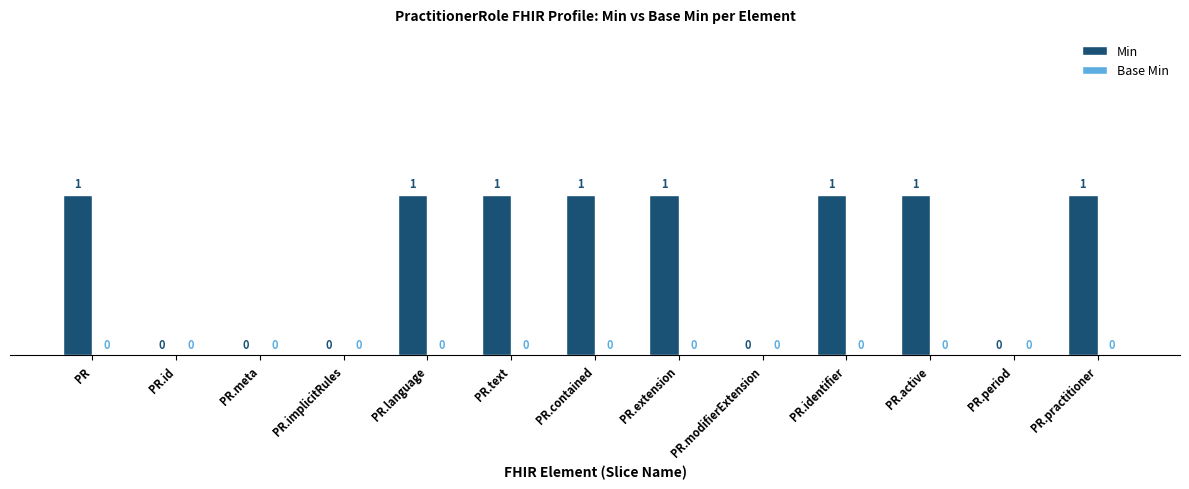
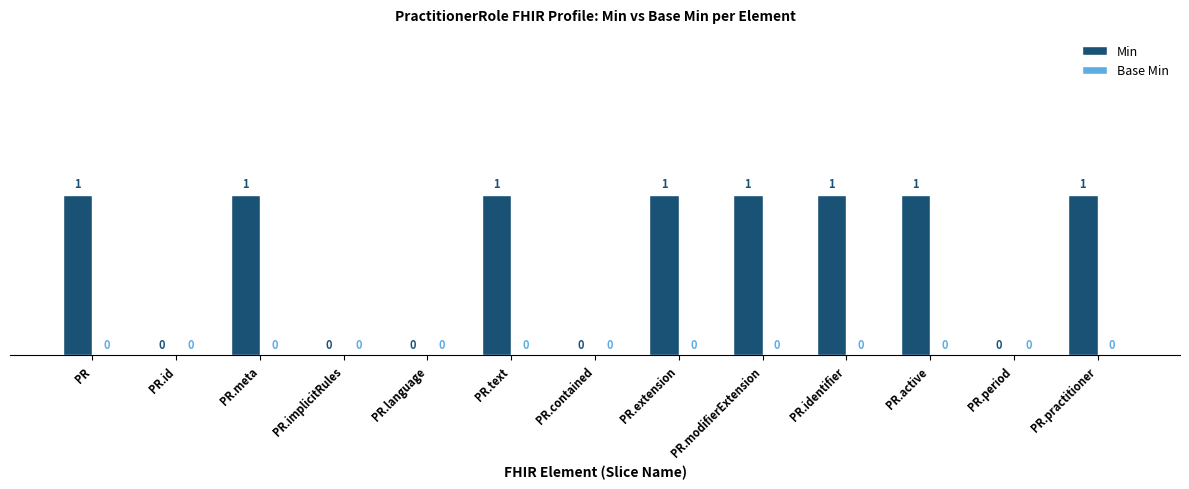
  {
    "Min": {
      "PR": 1,
      "PR.id": 0,
-     "PR.meta": 0,
+     "PR.meta": 1,
      "PR.implicitRules": 0,
-     "PR.language": 1,
+     "PR.language": 0,
      "PR.text": 1,
-     "PR.contained": 1,
+     "PR.contained": 0,
      "PR.extension": 1,
-     "PR.modifierExtension": 0,
+     "PR.modifierExtension": 1,
      "PR.identifier": 1,
      "PR.active": 1,
      "PR.period": 0,
      "PR.practitioner": 1
    },
    "Base Min": {
      "PR": 0,
      "PR.id": 0,
      "PR.meta": 0,
      "PR.implicitRules": 0,
      "PR.language": 0,
      "PR.text": 0,
      "PR.contained": 0,
      "PR.extension": 0,
      "PR.modifierExtension": 0,
      "PR.identifier": 0,
      "PR.active": 0,
      "PR.period": 0,
      "PR.practitioner": 0
    }
  }
